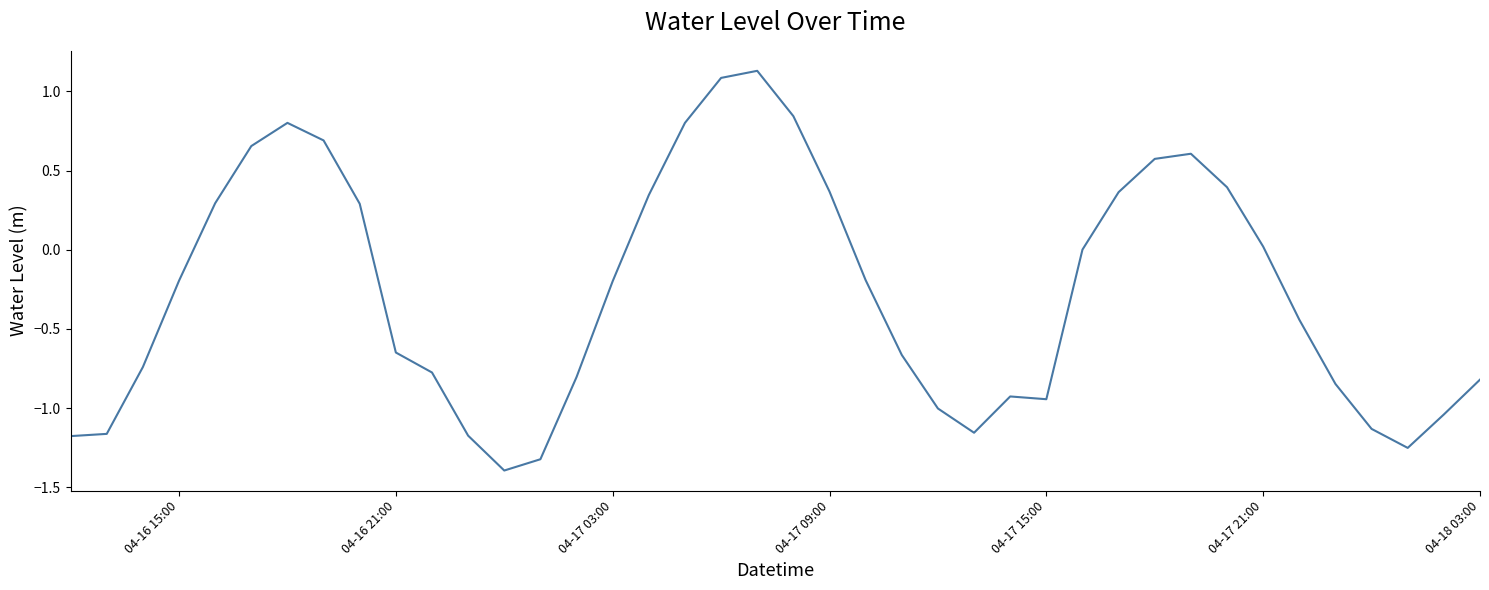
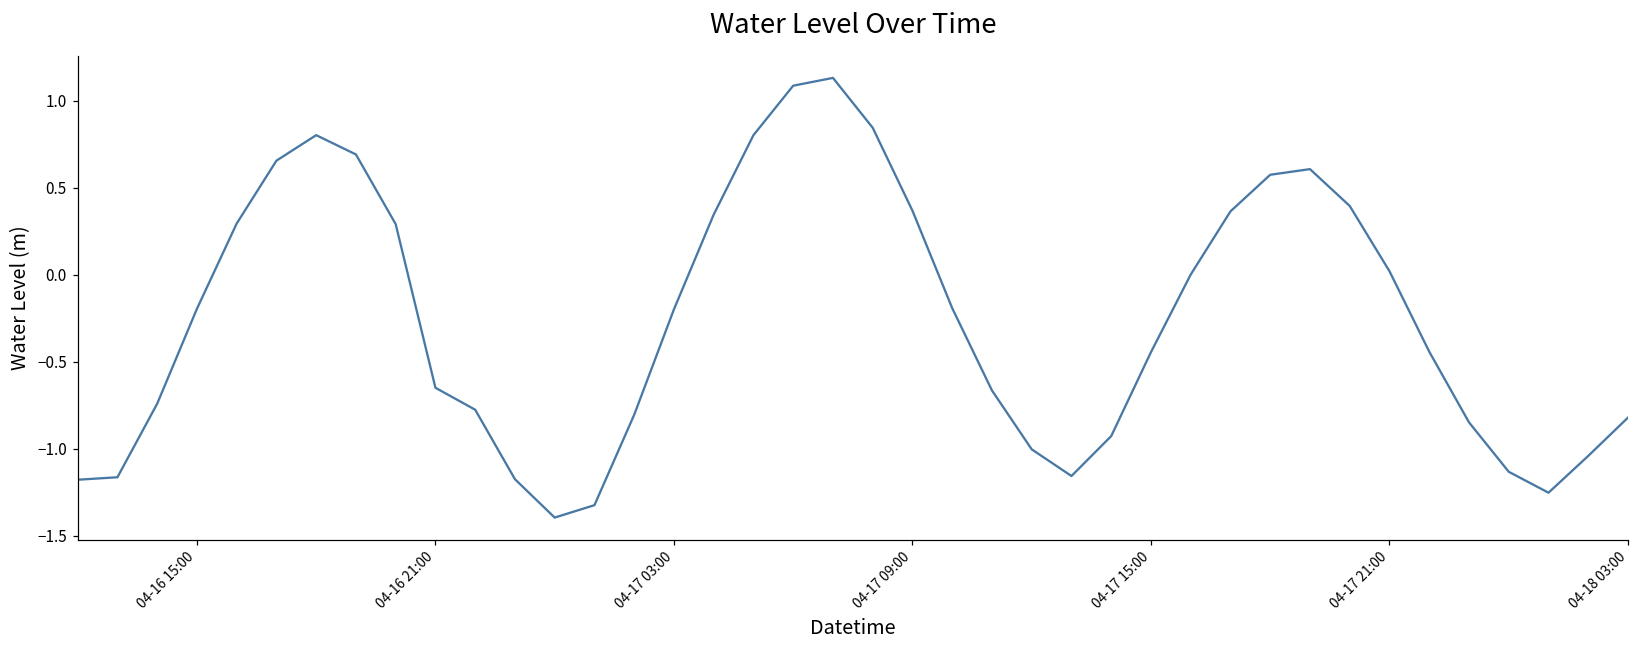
  {
    "04-16 15:00": -0.20,
    "04-16 21:00": -0.65,
    "04-17 03:00": -0.20,
    "04-17 09:00": 0.37,
-   "04-17 15:00": -0.94,
+   "04-17 15:00": -0.44,
    "04-17 21:00": 0.02,
    "04-18 03:00": -0.82
  }
